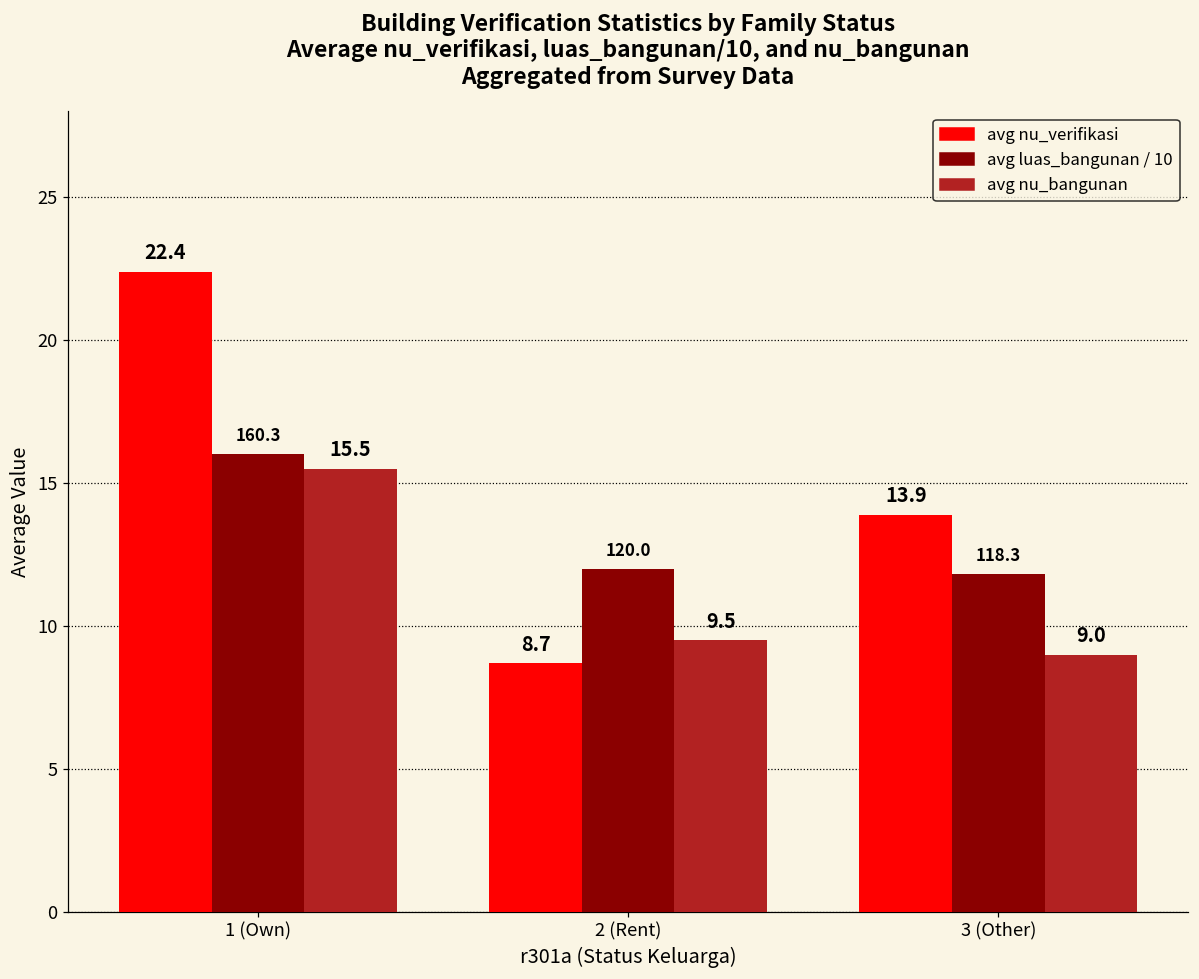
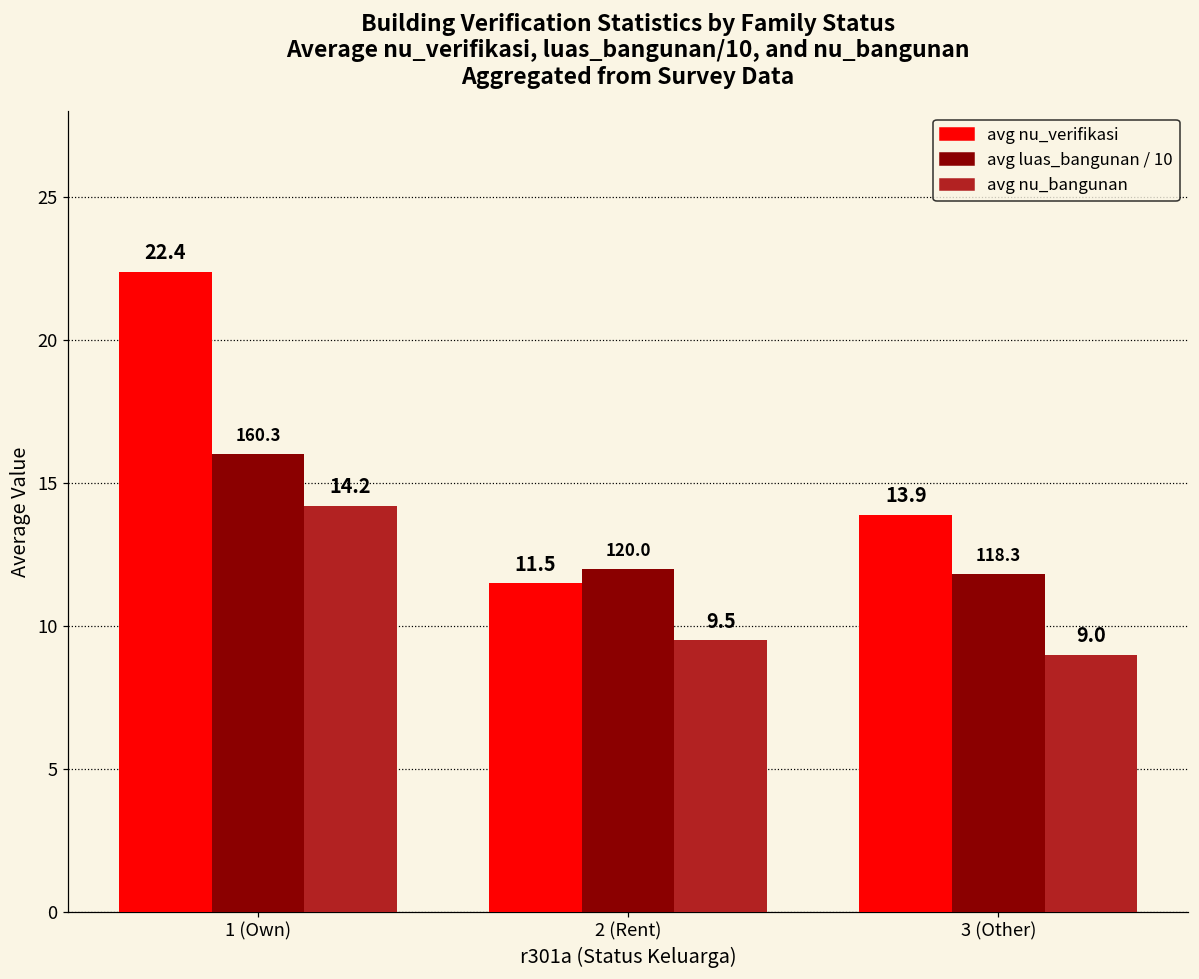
  {
    "avg nu_verifikasi": {
      "1 (Own)": 22.4,
-     "2 (Rent)": 8.7,
+     "2 (Rent)": 11.5,
      "3 (Other)": 13.9
    },
    "avg nu_bangunan": {
-     "1 (Own)": 15.5,
+     "1 (Own)": 14.2,
      "2 (Rent)": 9.5,
      "3 (Other)": 9.0
    }
  }
